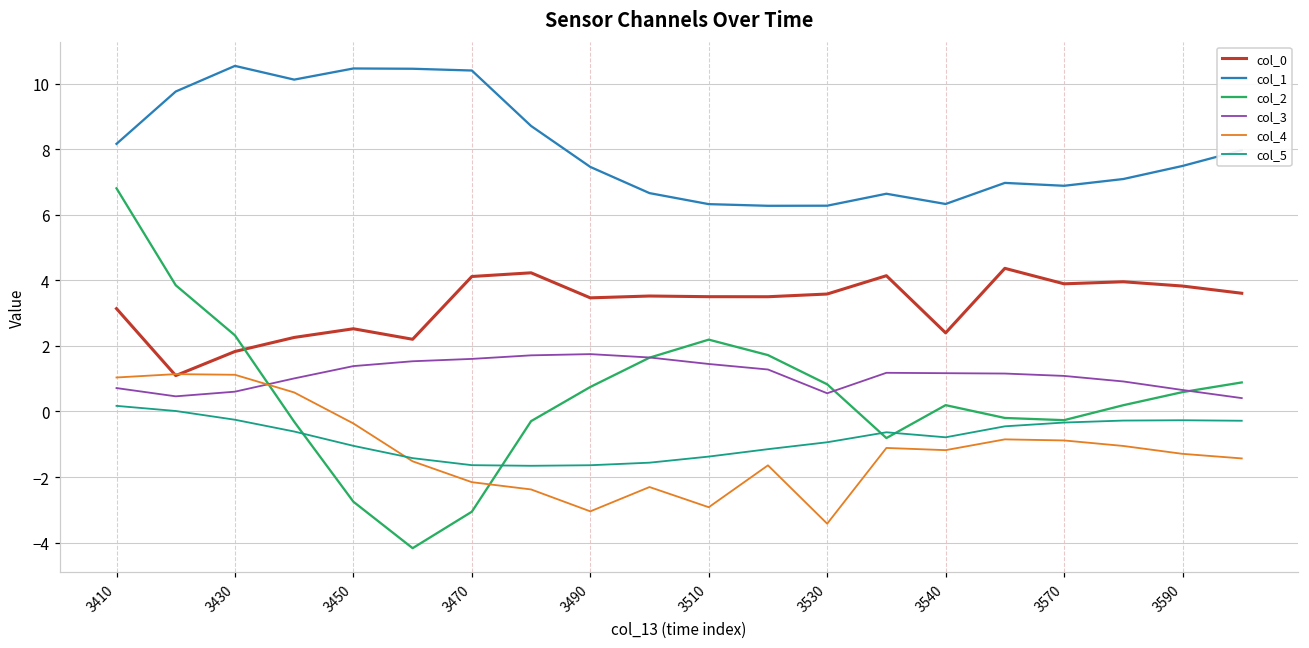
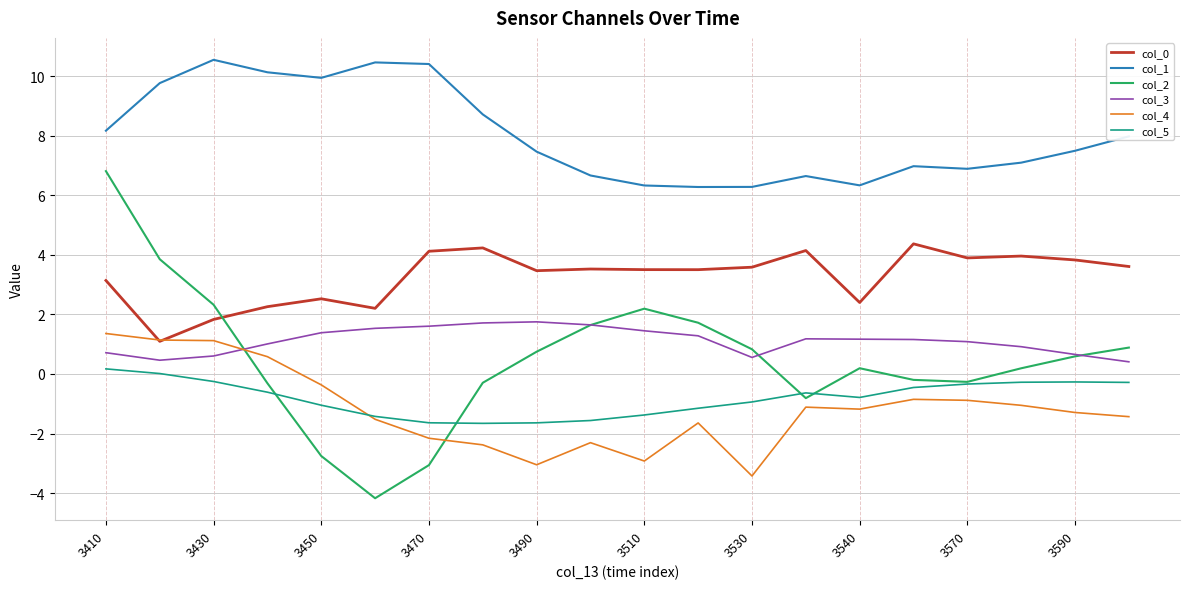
  {
    "col_0": {
      "3410": 3.1,
      "3430": 1.8,
      "3450": 2.5,
      "3470": 4.1,
      "3490": 3.5,
      "3510": 3.5,
      "3530": 3.6,
      "3540": 2.4,
      "3570": 3.9,
      "3590": 3.8
    },
    "col_1": {
      "3410": 8.2,
      "3430": 10.5,
-     "3450": 10.5,
+     "3450": 9.9,
      "3470": 10.4,
      "3490": 7.5,
      "3510": 6.3,
      "3530": 6.3,
      "3540": 6.3,
      "3570": 6.9,
      "3590": 7.5
    },
    "col_3": {
      "3410": 0.7,
      "3430": 0.6,
      "3450": 1.4,
      "3470": 1.6,
      "3490": 1.7,
      "3510": 1.4,
      "3530": 0.6,
      "3540": 1.2,
      "3570": 1.1
    },
    "col_4": {
-     "3410": 1.0,
+     "3410": 1.4,
      "3430": 1.1,
      "3450": -0.4,
      "3470": -2.2,
      "3490": -3.0,
      "3510": -2.9,
      "3530": -3.4,
      "3540": -1.2,
      "3570": -0.9,
      "3590": -1.3
    }
  }
